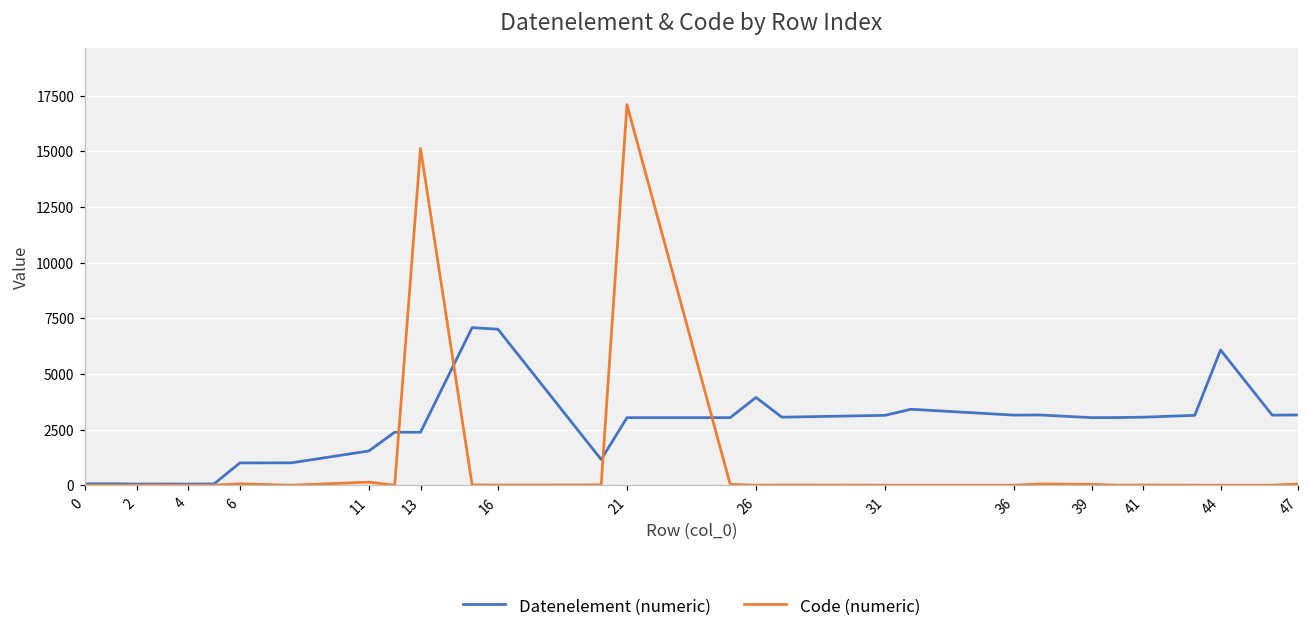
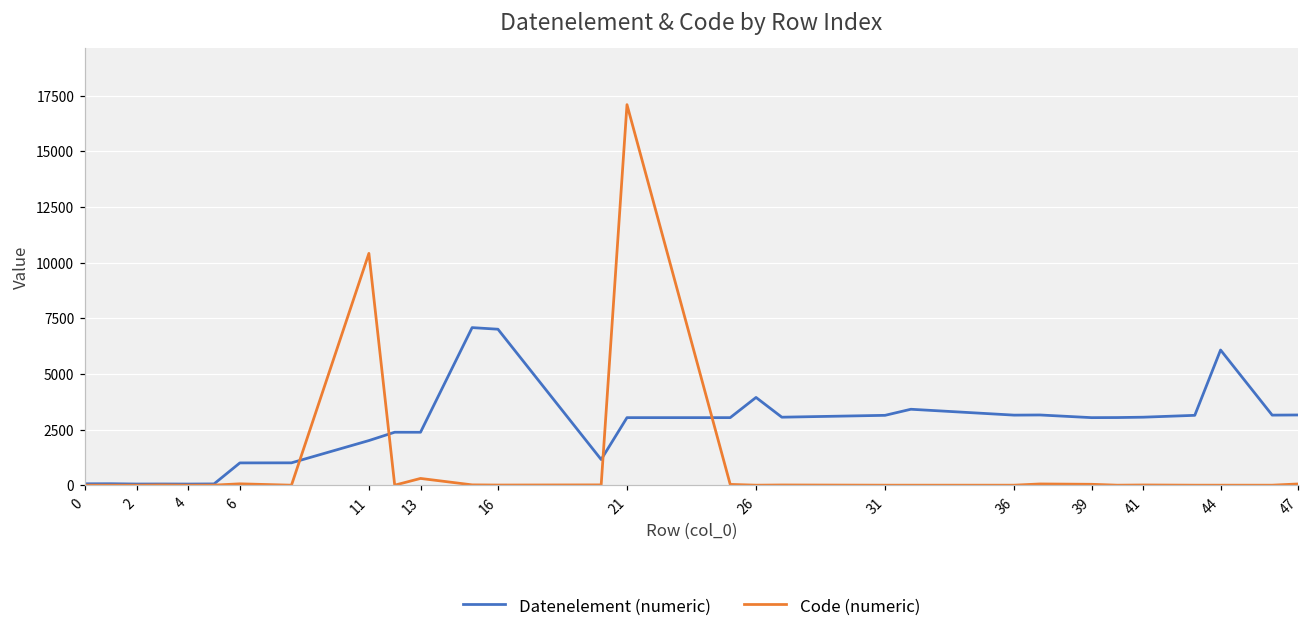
  {
    "Datenelement (numeric)": {
      "6": 1000,
-     "11": 1500,
+     "11": 2000,
      "13": 2400,
      "16": 7000,
      "21": 3000,
      "26": 3900,
      "31": 3100,
      "36": 3100,
      "39": 3000,
      "41": 3100,
      "44": 6100,
      "47": 3200
    },
    "Code (numeric)": {
      "6": 100,
-     "11": 100,
-     "13": 15100,
+     "11": 10400,
+     "13": 300,
      "16": 0,
      "21": 17100,
      "26": 0,
      "31": 0,
      "36": 0,
      "39": 0,
      "41": 0,
      "44": 0,
      "47": 100
    }
  }
